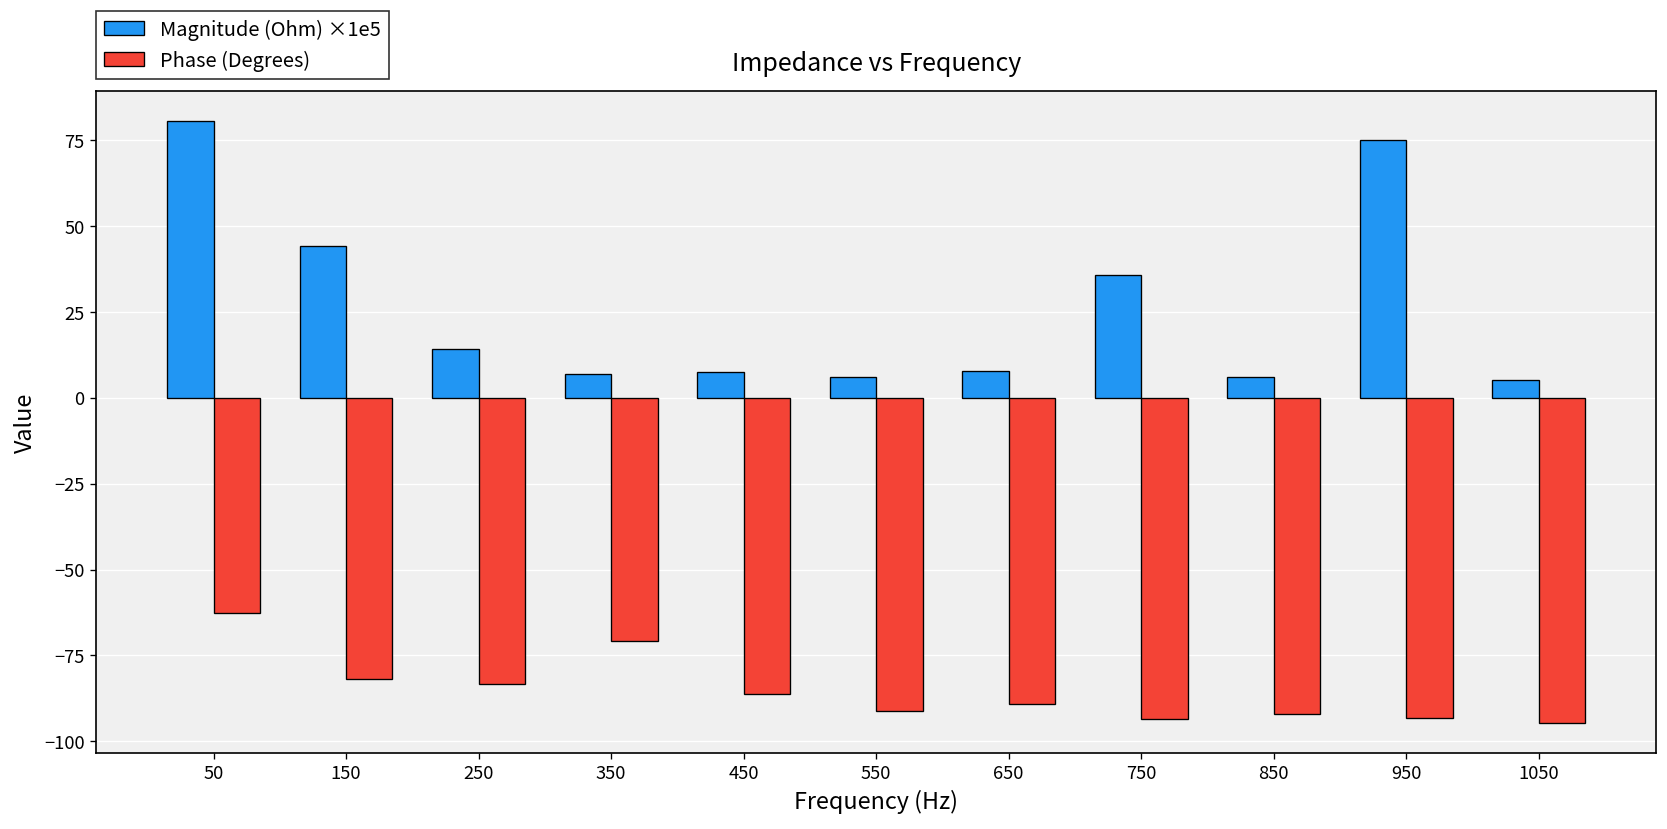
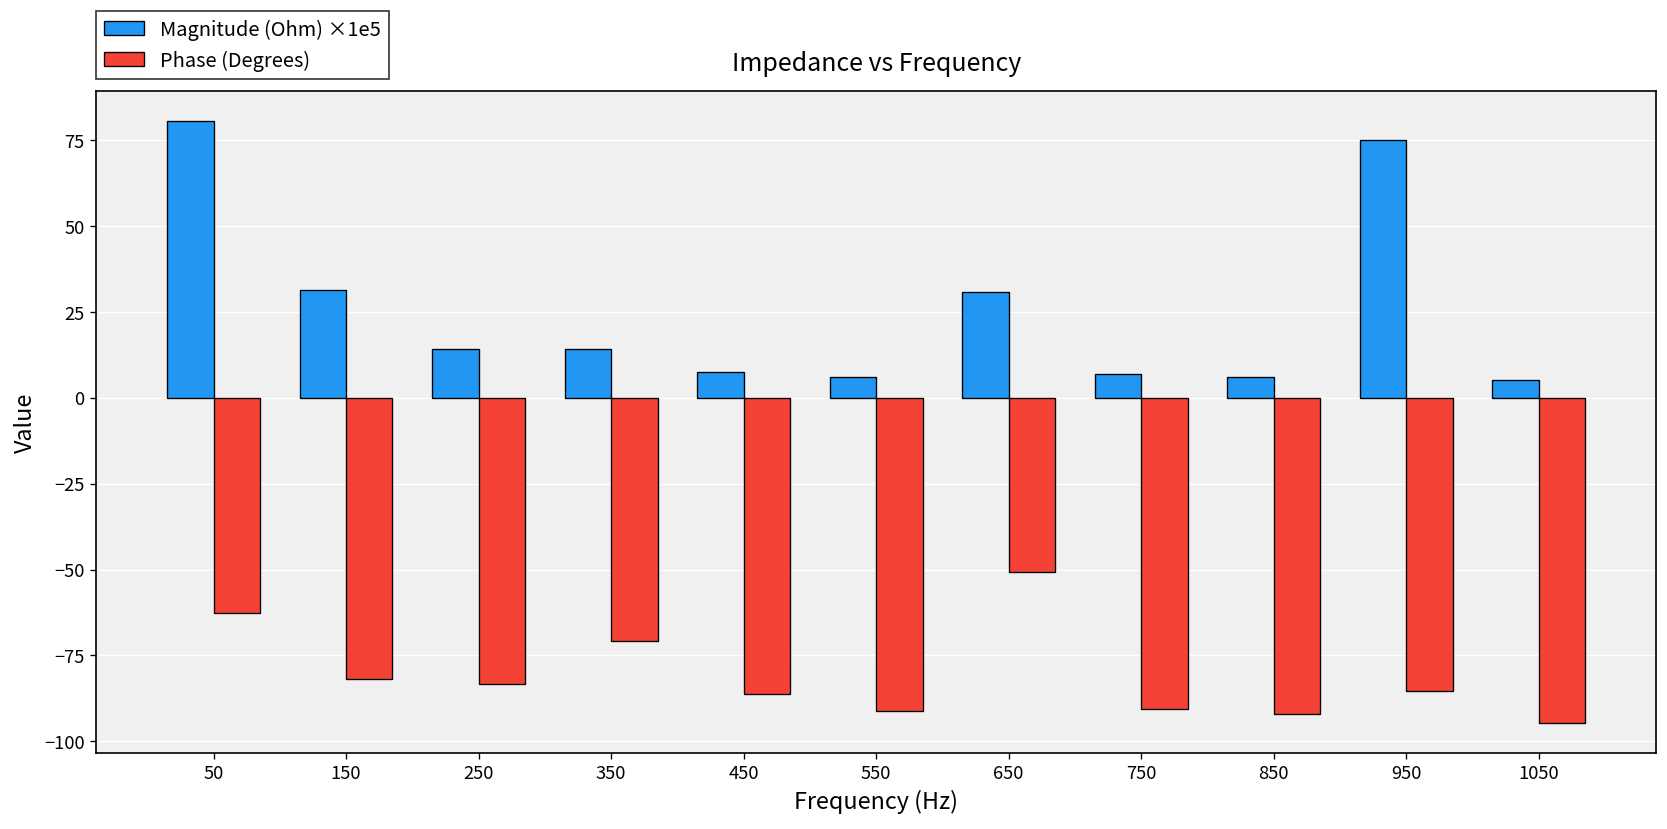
  {
    "Magnitude (Ohm) ×1e5": {
      "50": 81,
-     "150": 44,
+     "150": 31,
      "250": 14,
-     "350": 7,
+     "350": 14,
      "450": 8,
      "550": 6,
-     "650": 8,
-     "750": 36,
+     "650": 31,
+     "750": 7,
      "850": 6,
      "950": 75,
      "1050": 5
    },
    "Phase (Degrees)": {
      "50": -63,
      "150": -82,
      "250": -83,
      "350": -71,
      "450": -86,
      "550": -91,
-     "650": -89,
-     "750": -93,
+     "650": -51,
+     "750": -91,
      "850": -92,
-     "950": -93,
+     "950": -85,
      "1050": -95
    }
  }
